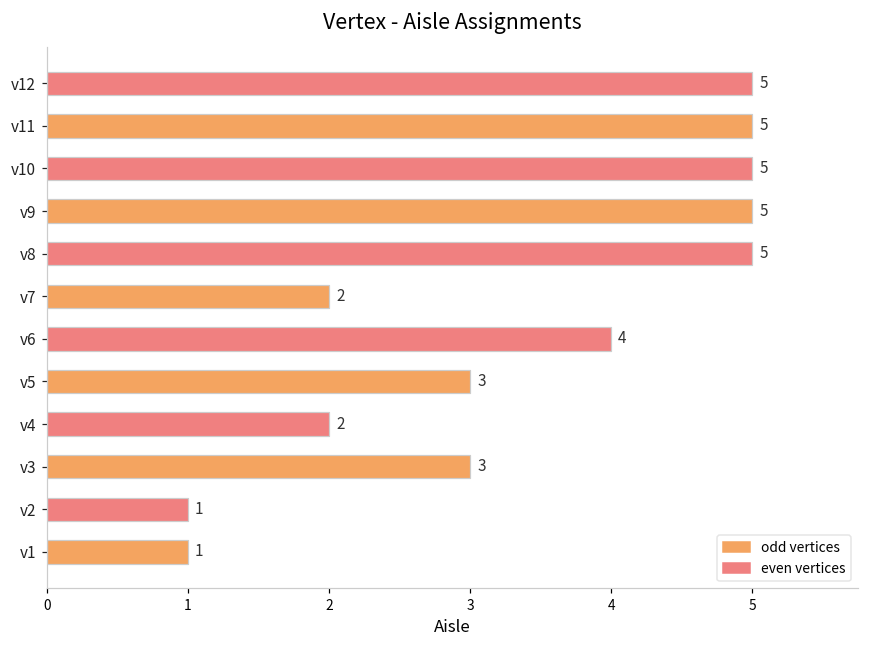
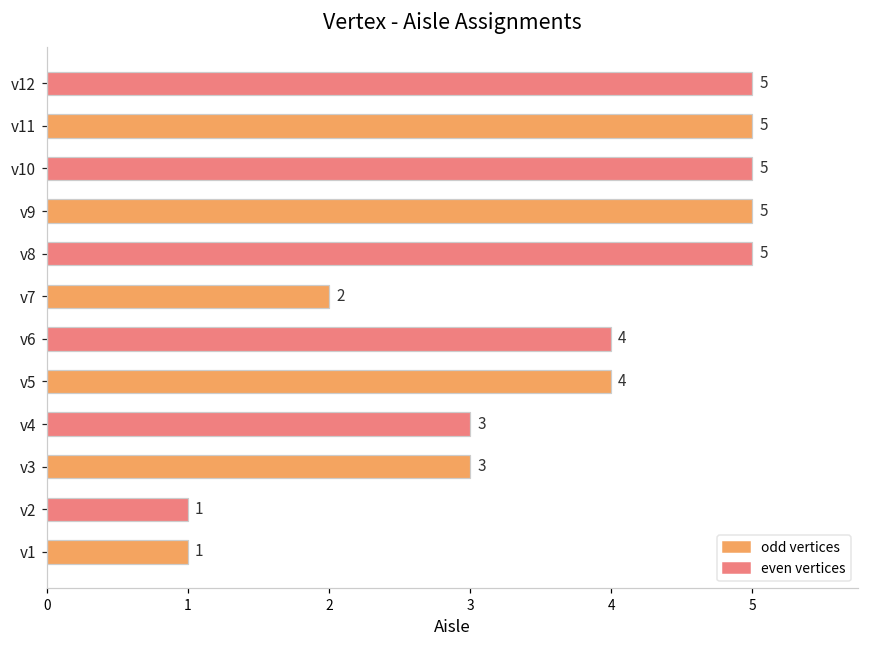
  {
    "v12": 5,
    "v11": 5,
    "v10": 5,
    "v9": 5,
    "v8": 5,
    "v7": 2,
    "v6": 4,
-   "v5": 3,
-   "v4": 2,
+   "v5": 4,
+   "v4": 3,
    "v3": 3,
    "v2": 1,
    "v1": 1
  }
